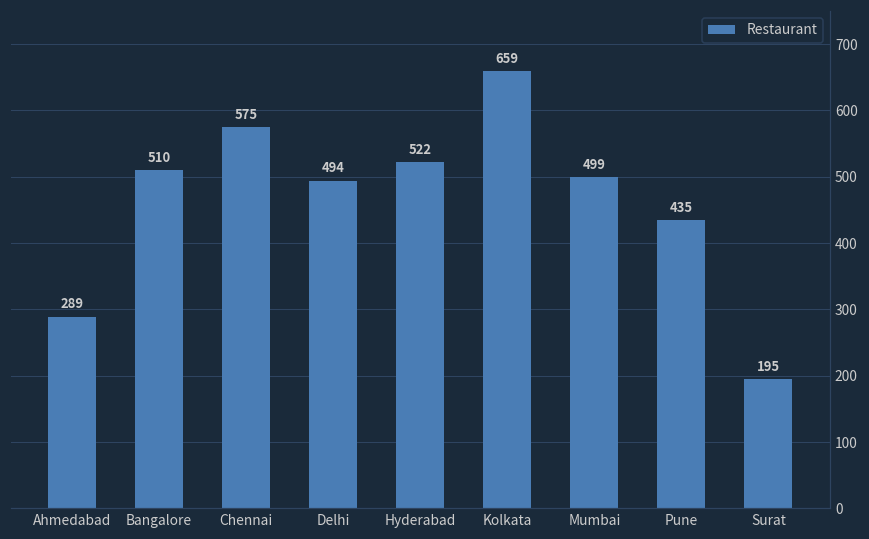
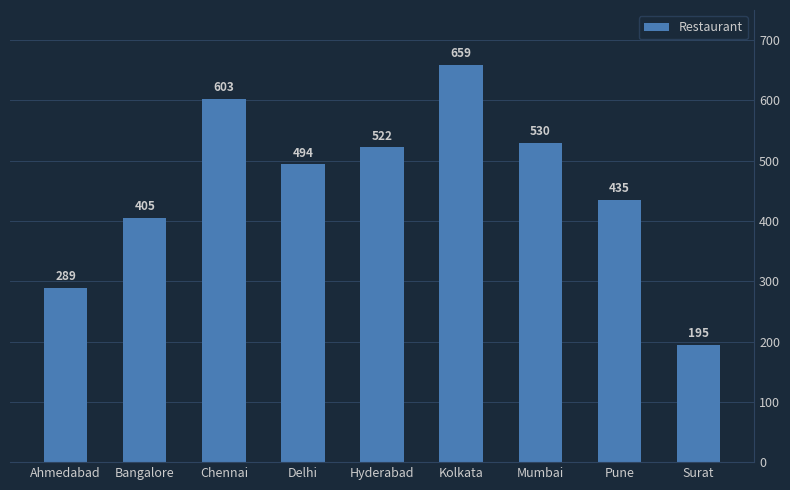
  {
    "Ahmedabad": 289,
-   "Bangalore": 510,
-   "Chennai": 575,
+   "Bangalore": 405,
+   "Chennai": 603,
    "Delhi": 494,
    "Hyderabad": 522,
    "Kolkata": 659,
-   "Mumbai": 499,
+   "Mumbai": 530,
    "Pune": 435,
    "Surat": 195
  }
